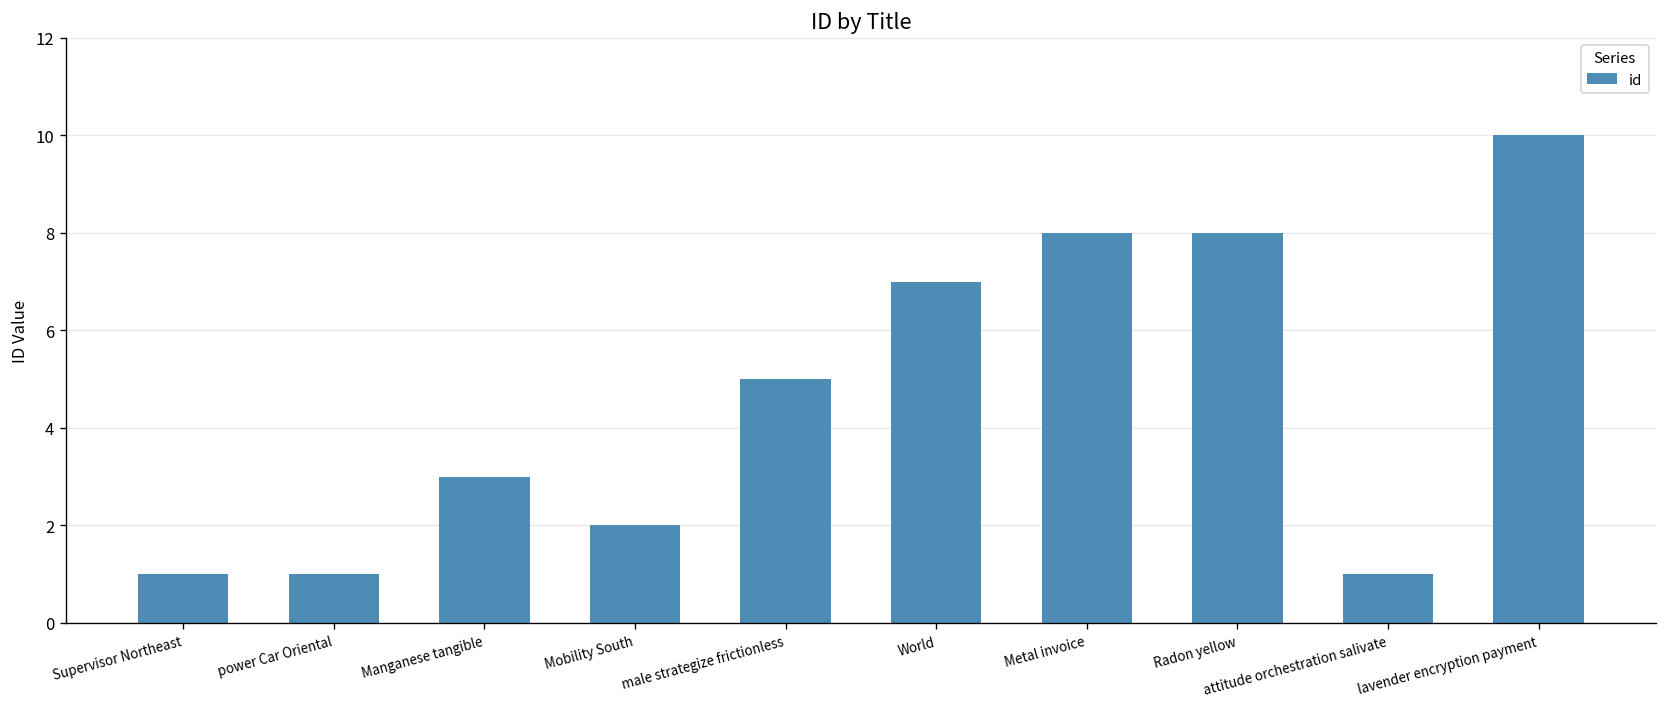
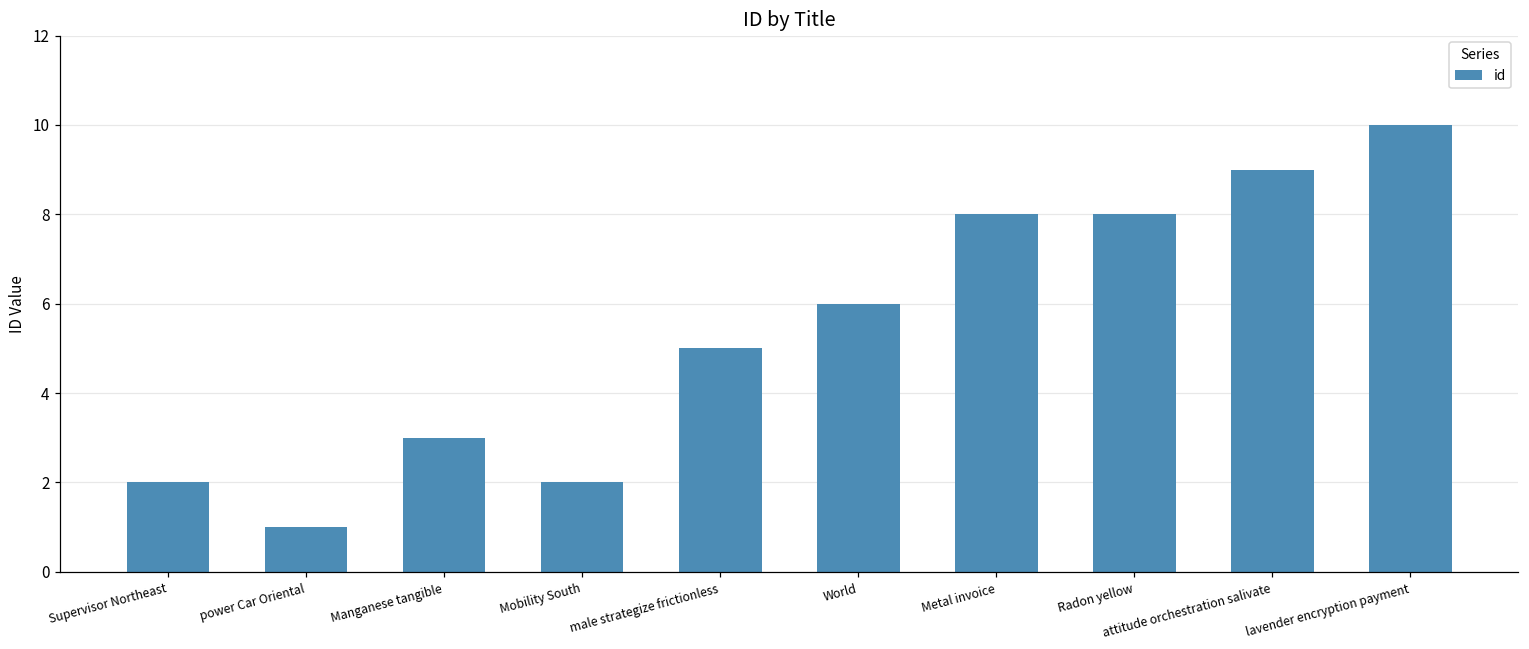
  {
-   "Supervisor Northeast": 1,
+   "Supervisor Northeast": 2,
    "power Car Oriental": 1,
    "Manganese tangible": 3,
    "Mobility South": 2,
    "male strategize frictionless": 5,
-   "World": 7,
+   "World": 6,
    "Metal invoice": 8,
    "Radon yellow": 8,
-   "attitude orchestration salivate": 1,
+   "attitude orchestration salivate": 9,
    "lavender encryption payment": 10
  }
